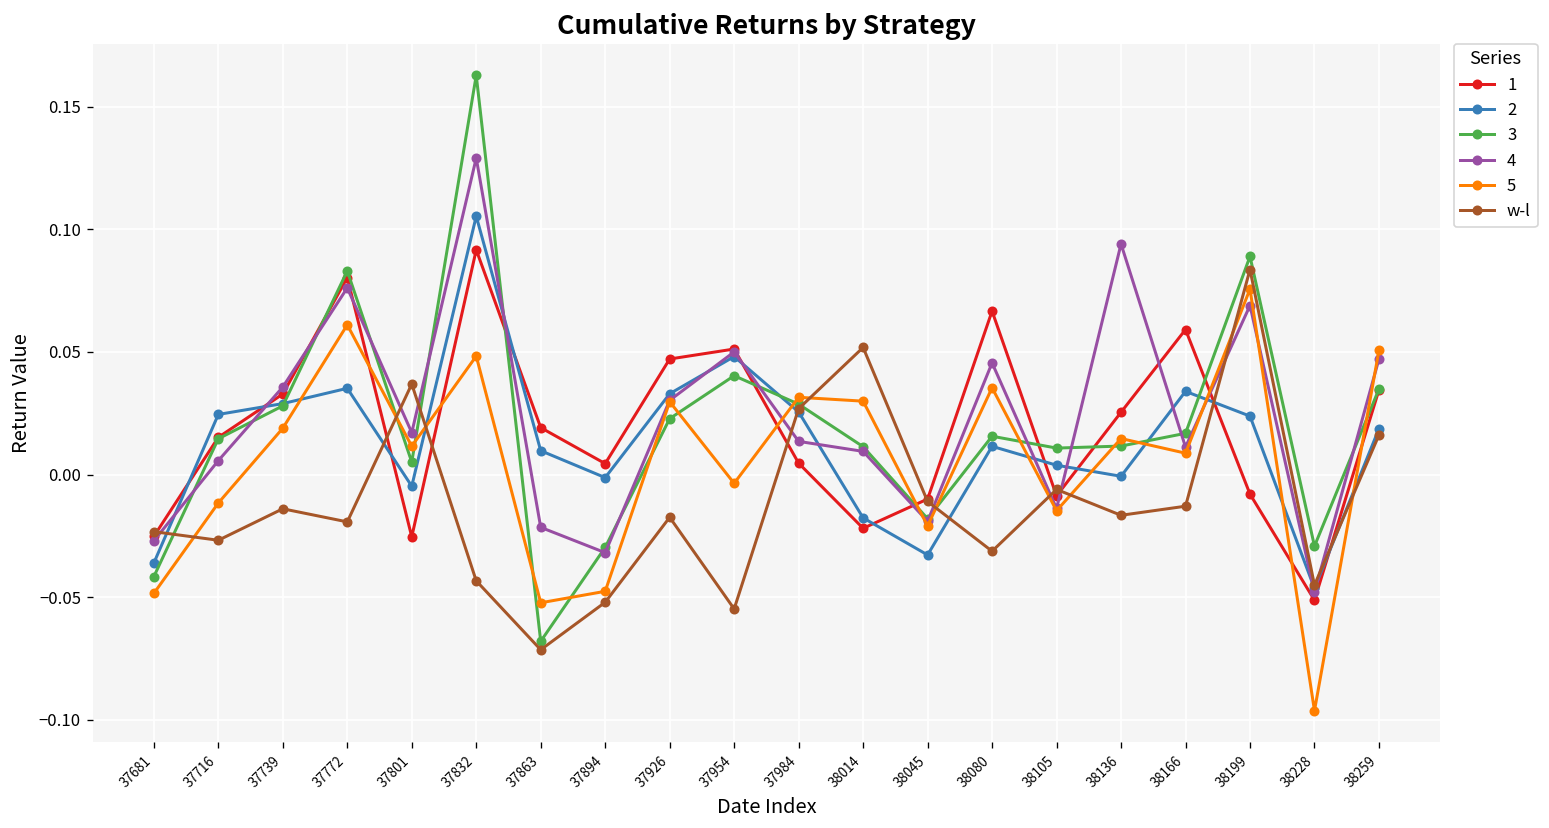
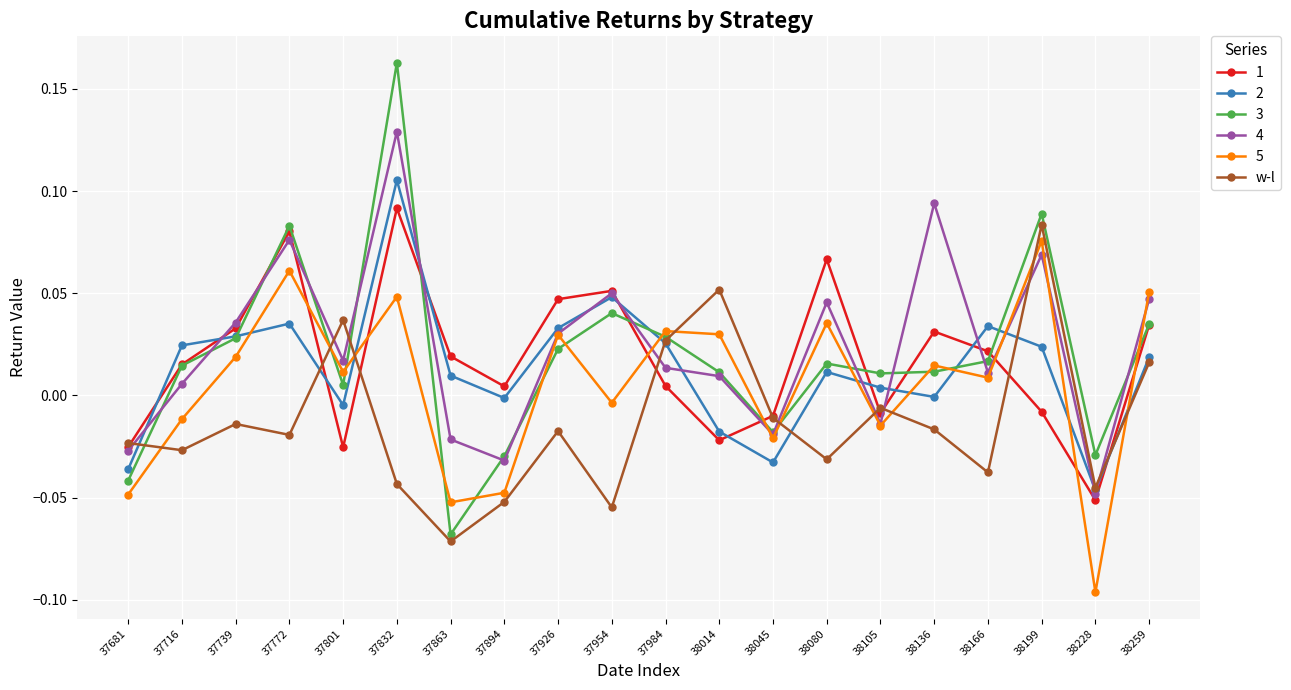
  {
    "1": {
      "37681": -0.025,
      "37739": 0.033,
      "37772": 0.080,
      "37801": -0.025,
      "37832": 0.092,
      "37863": 0.019,
      "37894": 0.004,
      "37926": 0.047,
      "37984": 0.005,
      "38014": -0.022,
      "38080": 0.067,
      "38105": -0.009,
-     "38136": 0.025,
-     "38166": 0.059,
+     "38136": 0.031,
+     "38166": 0.022,
      "38199": -0.008,
      "38228": -0.051
    },
    "2": {
      "37681": -0.036,
      "37716": 0.025,
      "37772": 0.035,
      "37801": -0.005,
      "37832": 0.105,
      "37863": 0.010,
      "37894": -0.001,
      "37926": 0.033,
      "37954": 0.048,
      "37984": 0.026,
      "38014": -0.018,
      "38045": -0.033,
      "38080": 0.012,
      "38105": 0.004,
      "38136": -0.001,
      "38166": 0.034,
      "38199": 0.024,
      "38228": -0.046,
      "38259": 0.019
    },
    "3": {
      "37681": -0.042,
      "37772": 0.083,
      "37801": 0.005,
      "37832": 0.163,
      "37863": -0.068,
      "37894": -0.030,
      "37926": 0.023,
      "37954": 0.040,
      "37984": 0.029,
      "38014": 0.011,
      "38080": 0.016,
      "38105": 0.011,
      "38136": 0.012,
      "38166": 0.017,
      "38199": 0.089,
      "38228": -0.029
    },
    "4": {
      "37681": -0.027,
      "37716": 0.006,
      "37739": 0.036,
      "37772": 0.076,
      "37801": 0.017,
      "37832": 0.129,
      "37863": -0.021,
      "37894": -0.032,
      "37984": 0.014,
      "38014": 0.009,
      "38080": 0.046,
      "38136": 0.094,
      "38166": 0.011,
      "38199": 0.069,
      "38228": -0.048,
      "38259": 0.047
    },
    "5": {
      "37681": -0.048,
      "37716": -0.012,
      "37739": 0.019,
      "37772": 0.061,
      "37801": 0.012,
      "37832": 0.048,
      "37863": -0.052,
      "37894": -0.048,
      "37954": -0.004,
      "37984": 0.031,
      "38014": 0.030,
      "38045": -0.021,
      "38080": 0.035,
      "38136": 0.015,
      "38166": 0.009,
      "38199": 0.076,
      "38228": -0.096,
      "38259": 0.051
    },
    "w-l": {
      "37681": -0.023,
      "37716": -0.027,
      "37739": -0.014,
      "37772": -0.019,
      "37801": 0.037,
      "37832": -0.043,
      "37863": -0.071,
      "37894": -0.052,
      "37926": -0.017,
      "37954": -0.055,
      "37984": 0.027,
      "38014": 0.052,
      "38080": -0.031,
      "38105": -0.006,
      "38136": -0.017,
-     "38166": -0.013,
+     "38166": -0.038,
      "38199": 0.084,
      "38228": -0.045,
      "38259": 0.016
    }
  }
